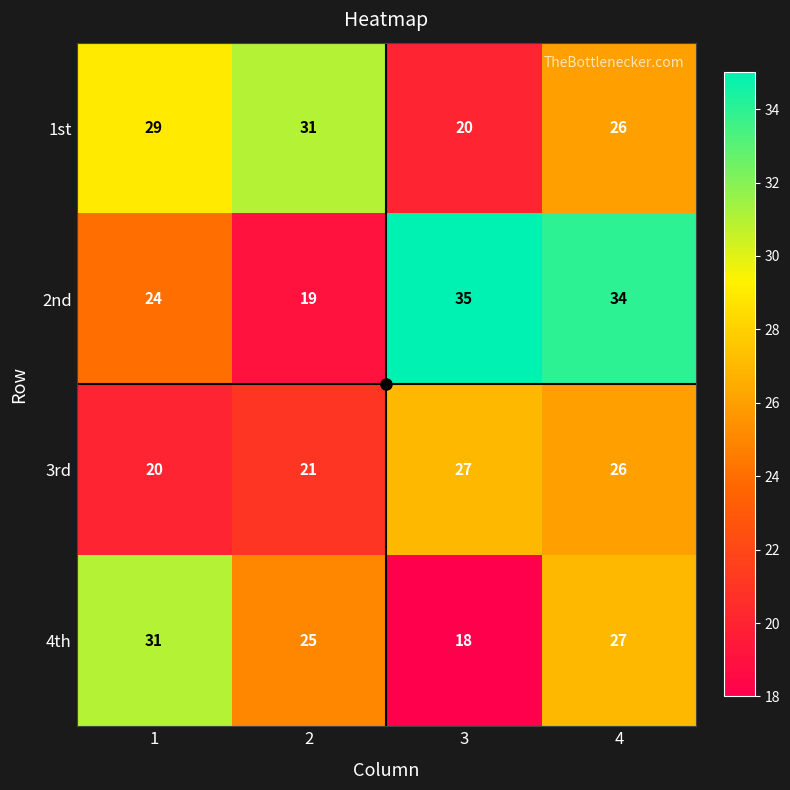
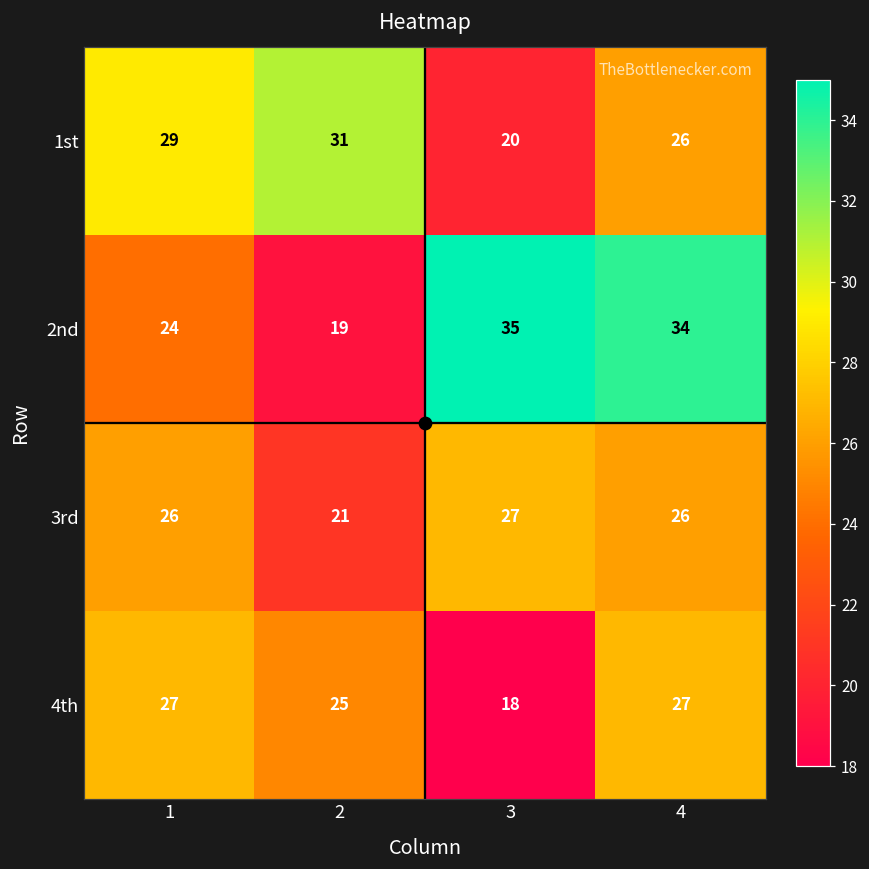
  {
    "1st": {
      "1": 29,
      "2": 31,
      "3": 20
    },
    "2nd": {
      "1": 24,
      "2": 19,
      "3": 35,
      "4": 34
    },
    "3rd": {
-     "1": 20,
+     "1": 26,
      "2": 21,
      "3": 27,
      "4": 26
    },
    "4th": {
-     "1": 31,
+     "1": 27,
      "2": 25,
      "3": 18,
      "4": 27
    }
  }
